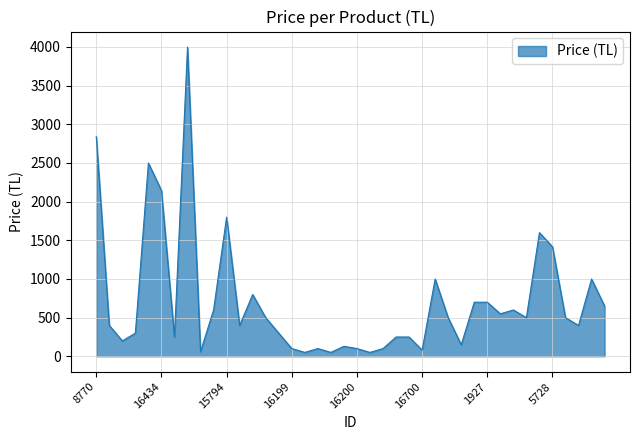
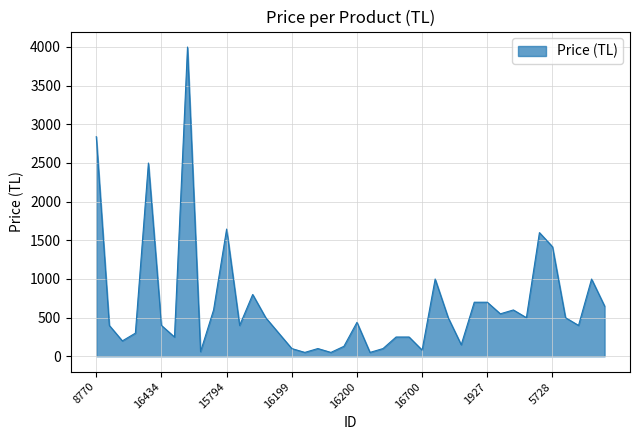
  {
    "8770": 2800,
-   "16434": 2100,
-   "15794": 1800,
+   "16434": 400,
+   "15794": 1600,
    "16199": 100,
-   "16200": 100,
+   "16200": 400,
    "16700": 100,
    "1927": 700,
    "5728": 1400
  }
